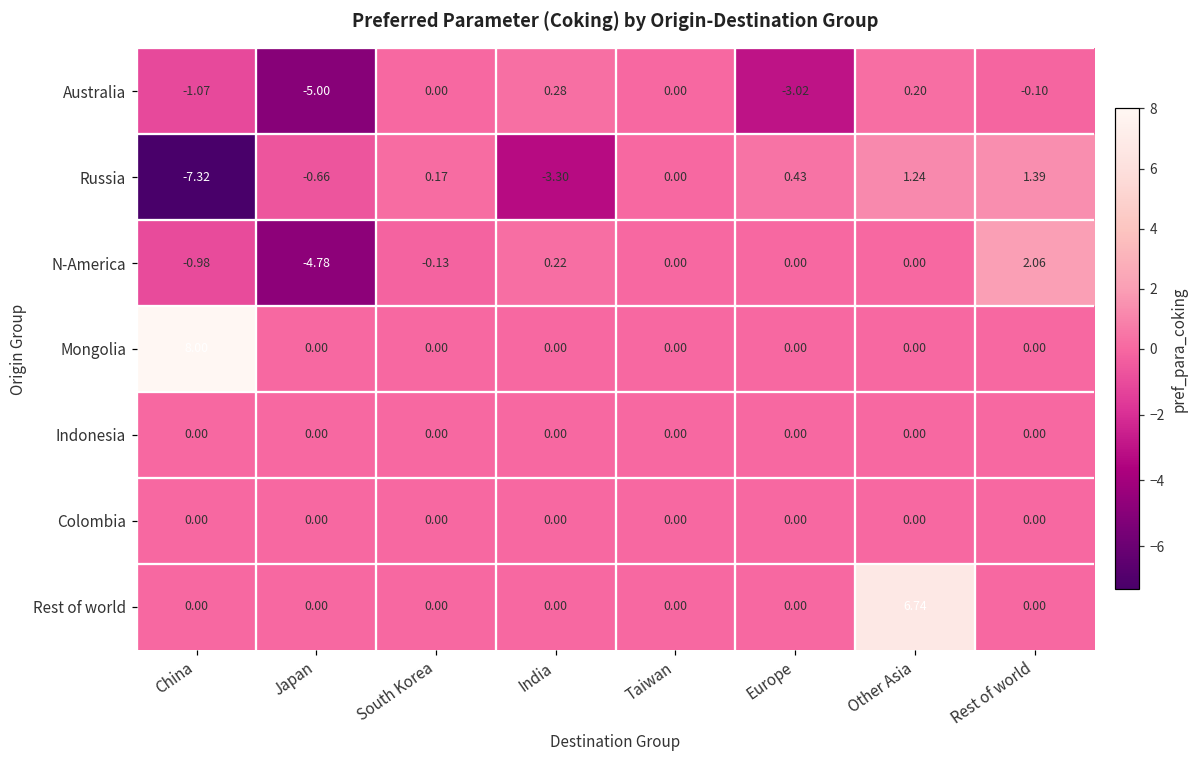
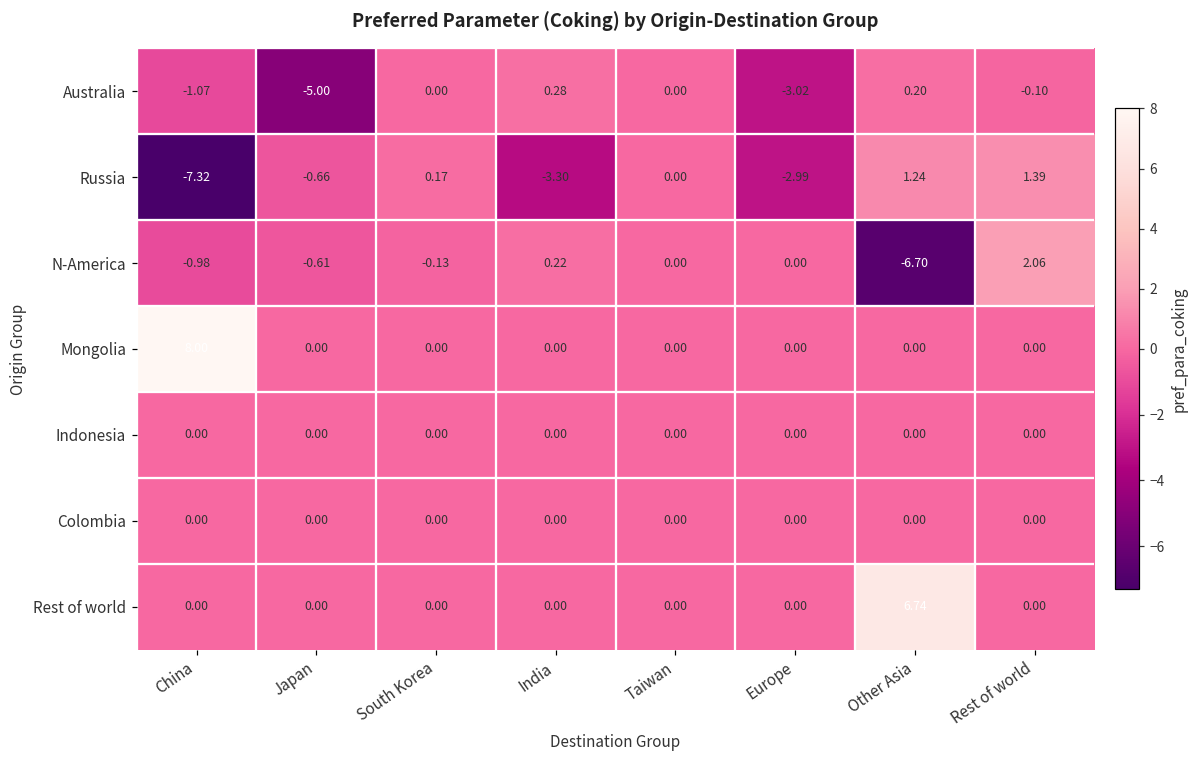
  {
    "Australia": {
      "China": -1.07,
      "Japan": -5.00,
      "South Korea": 0.00,
      "India": 0.28,
      "Taiwan": 0.00,
      "Europe": -3.02,
      "Other Asia": 0.20,
      "Rest of world": -0.10
    },
    "Russia": {
      "China": -7.32,
      "Japan": -0.66,
      "South Korea": 0.17,
      "India": -3.30,
      "Taiwan": 0.00,
-     "Europe": 0.43,
+     "Europe": -2.99,
      "Other Asia": 1.24,
      "Rest of world": 1.39
    },
    "N-America": {
      "China": -0.98,
-     "Japan": -4.78,
+     "Japan": -0.61,
      "South Korea": -0.13,
      "India": 0.22,
      "Taiwan": 0.00,
      "Europe": 0.00,
-     "Other Asia": 0.00,
+     "Other Asia": -6.70,
      "Rest of world": 2.06
    },
    "Mongolia": {
      "Japan": 0.00,
      "South Korea": 0.00,
      "India": 0.00,
      "Taiwan": 0.00,
      "Europe": 0.00,
      "Other Asia": 0.00,
      "Rest of world": 0.00
    },
    "Indonesia": {
      "China": 0.00,
      "Japan": 0.00,
      "South Korea": 0.00,
      "India": 0.00,
      "Taiwan": 0.00,
      "Europe": 0.00,
      "Other Asia": 0.00,
      "Rest of world": 0.00
    },
    "Colombia": {
      "China": 0.00,
      "Japan": 0.00,
      "South Korea": 0.00,
      "India": 0.00,
      "Taiwan": 0.00,
      "Europe": 0.00,
      "Other Asia": 0.00,
      "Rest of world": 0.00
    },
    "Rest of world": {
      "China": 0.00,
      "Japan": 0.00,
      "South Korea": 0.00,
      "India": 0.00,
      "Taiwan": 0.00,
      "Europe": 0.00,
      "Rest of world": 0.00
    }
  }
